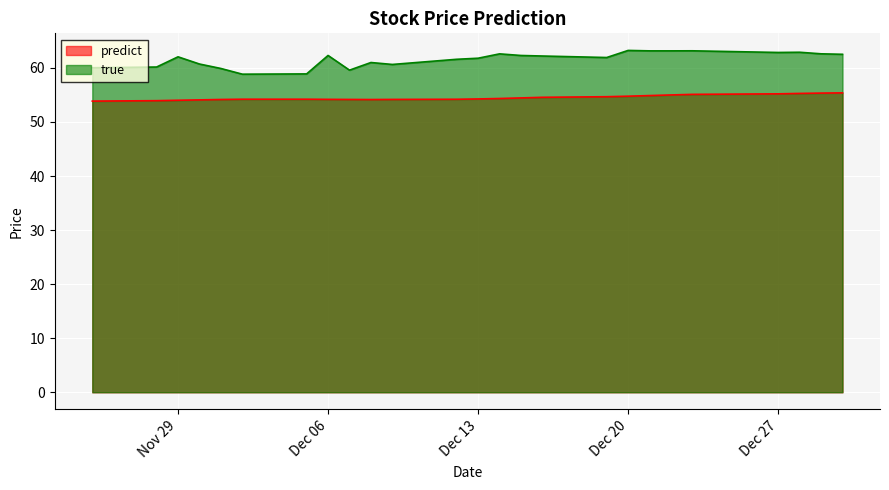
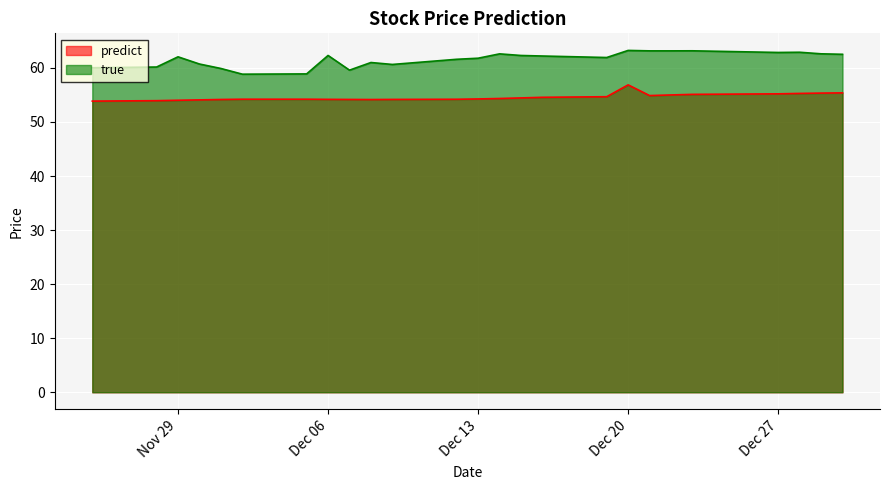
  {
    "predict": {
      "Nov 29": 54,
      "Dec 06": 54,
      "Dec 13": 54,
-     "Dec 20": 55,
+     "Dec 20": 57,
      "Dec 27": 55
    },
    "true": {
      "Nov 29": 62,
      "Dec 06": 62,
      "Dec 13": 62,
      "Dec 20": 63,
      "Dec 27": 63
    }
  }
